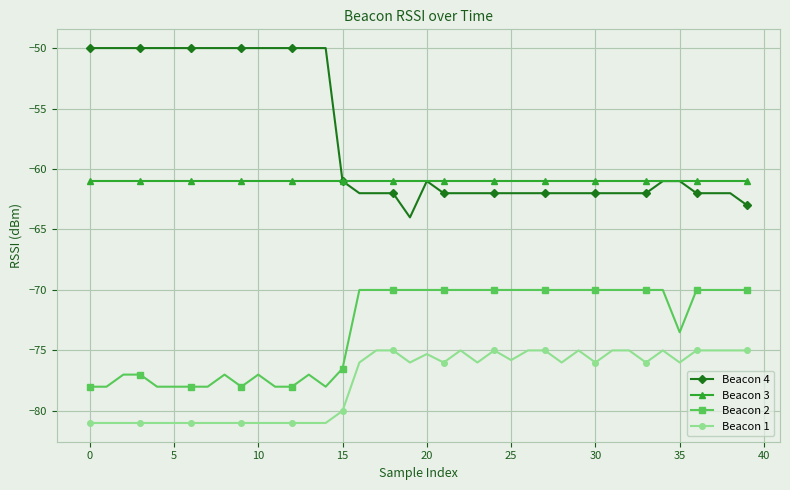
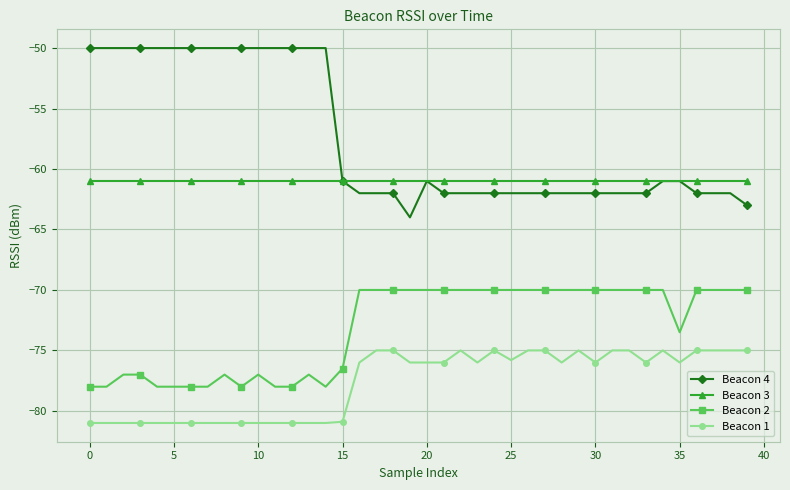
  {
    "Beacon 2": {
      "0": -78.0,
      "5": -78.0,
      "10": -77.0,
      "15": -76.5,
      "20": -70.0,
      "25": -70.0,
      "30": -70.0,
      "35": -73.5
    },
    "Beacon 1": {
      "0": -81.0,
      "5": -81.0,
      "10": -81.0,
-     "15": -80.0,
-     "20": -75.3,
+     "15": -80.9,
+     "20": -76.0,
      "25": -75.8,
      "30": -76.0,
      "35": -76.0
    }
  }
